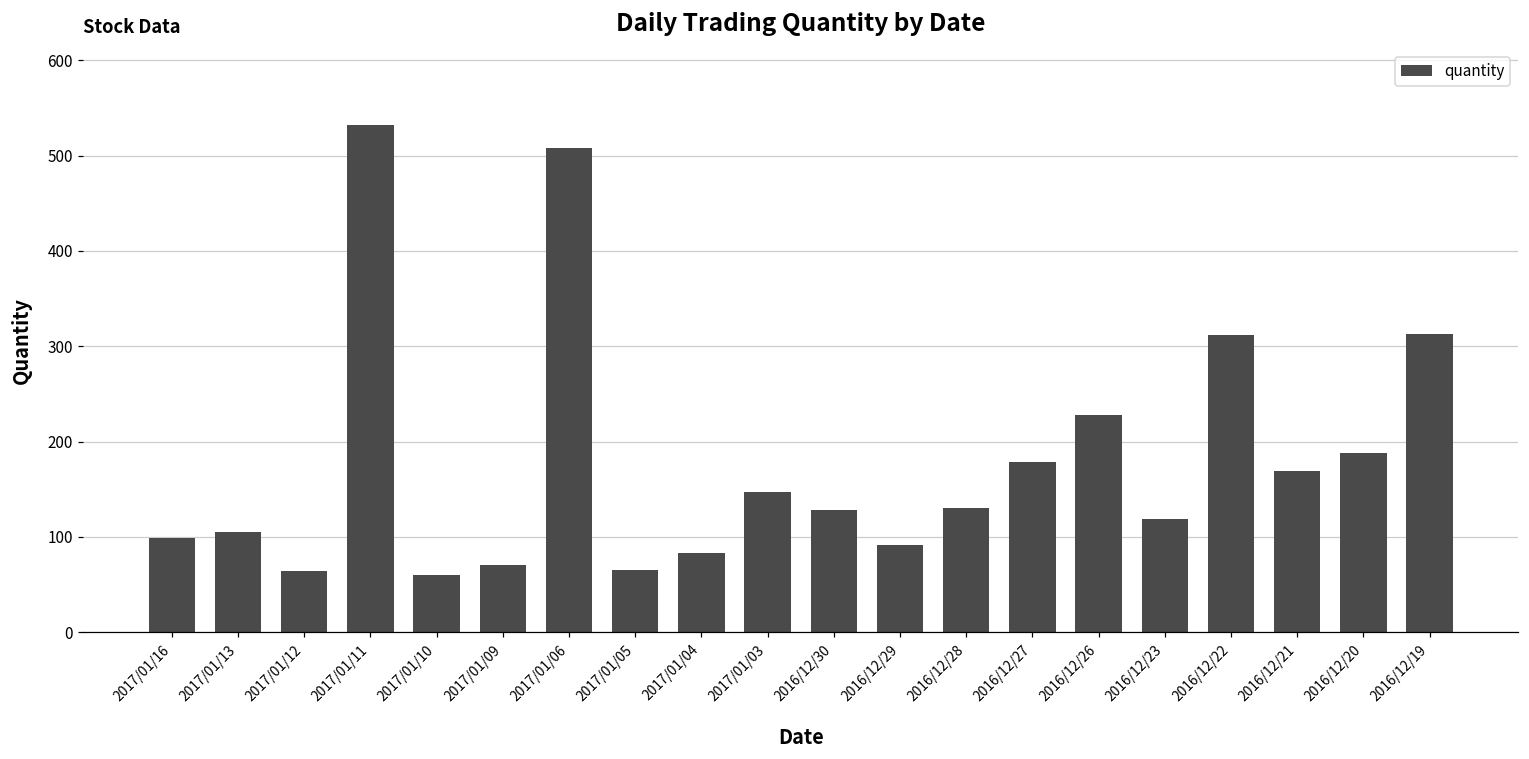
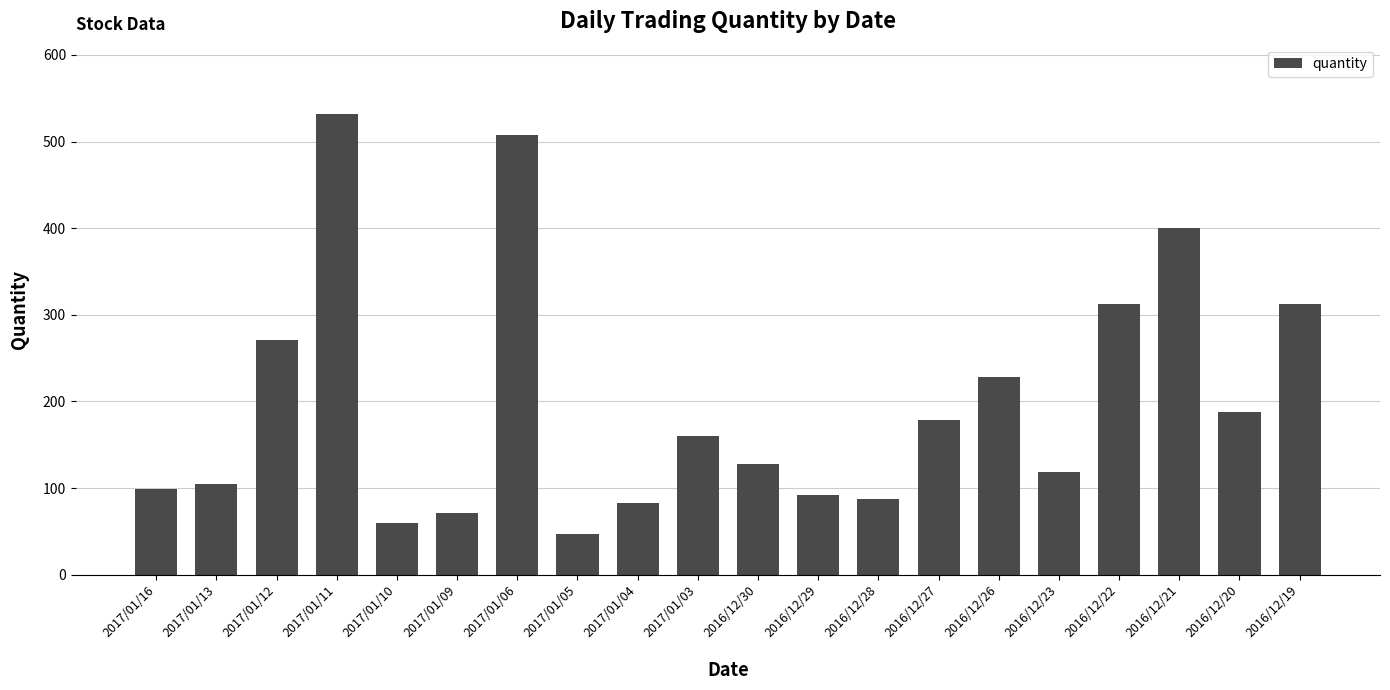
  {
    "2017/01/16": 100,
    "2017/01/13": 110,
-   "2017/01/12": 60,
+   "2017/01/12": 270,
    "2017/01/11": 530,
    "2017/01/10": 60,
    "2017/01/09": 70,
    "2017/01/06": 510,
-   "2017/01/05": 70,
+   "2017/01/05": 50,
    "2017/01/04": 80,
-   "2017/01/03": 150,
+   "2017/01/03": 160,
    "2016/12/30": 130,
    "2016/12/29": 90,
-   "2016/12/28": 130,
+   "2016/12/28": 90,
    "2016/12/27": 180,
    "2016/12/26": 230,
    "2016/12/23": 120,
    "2016/12/22": 310,
-   "2016/12/21": 170,
+   "2016/12/21": 400,
    "2016/12/20": 190,
    "2016/12/19": 310
  }
